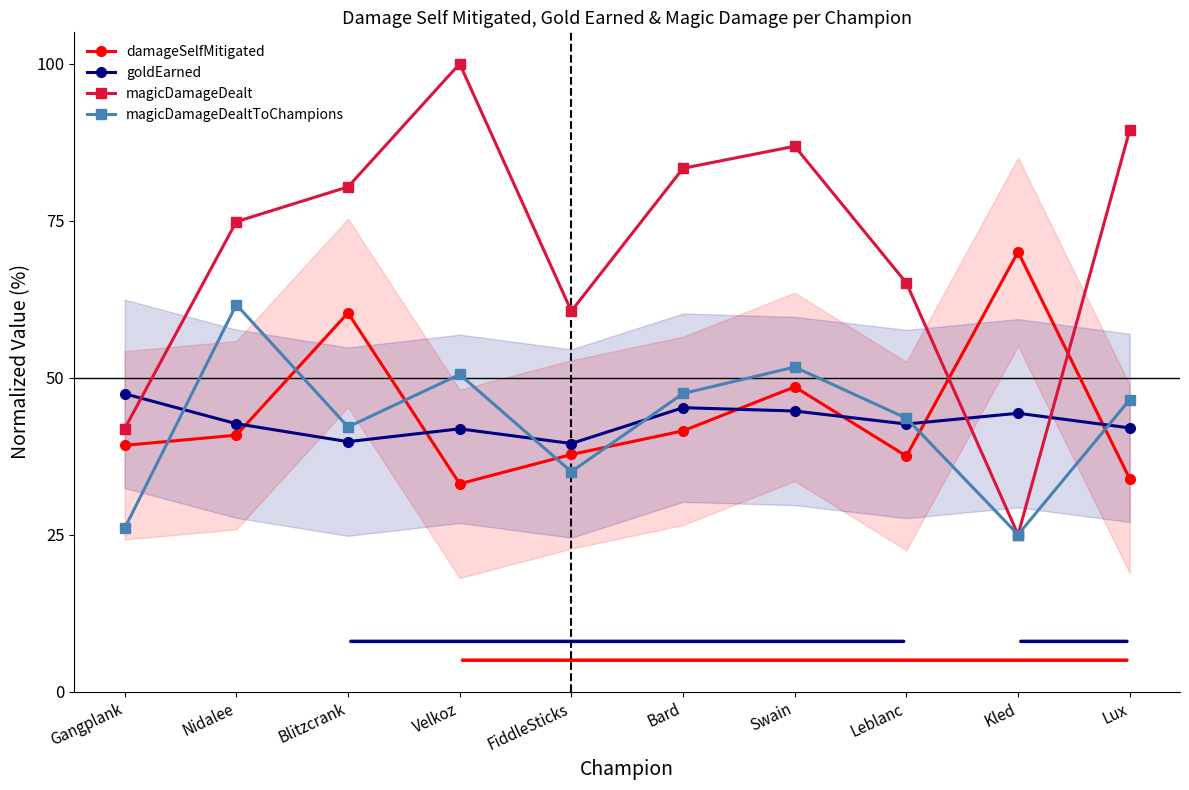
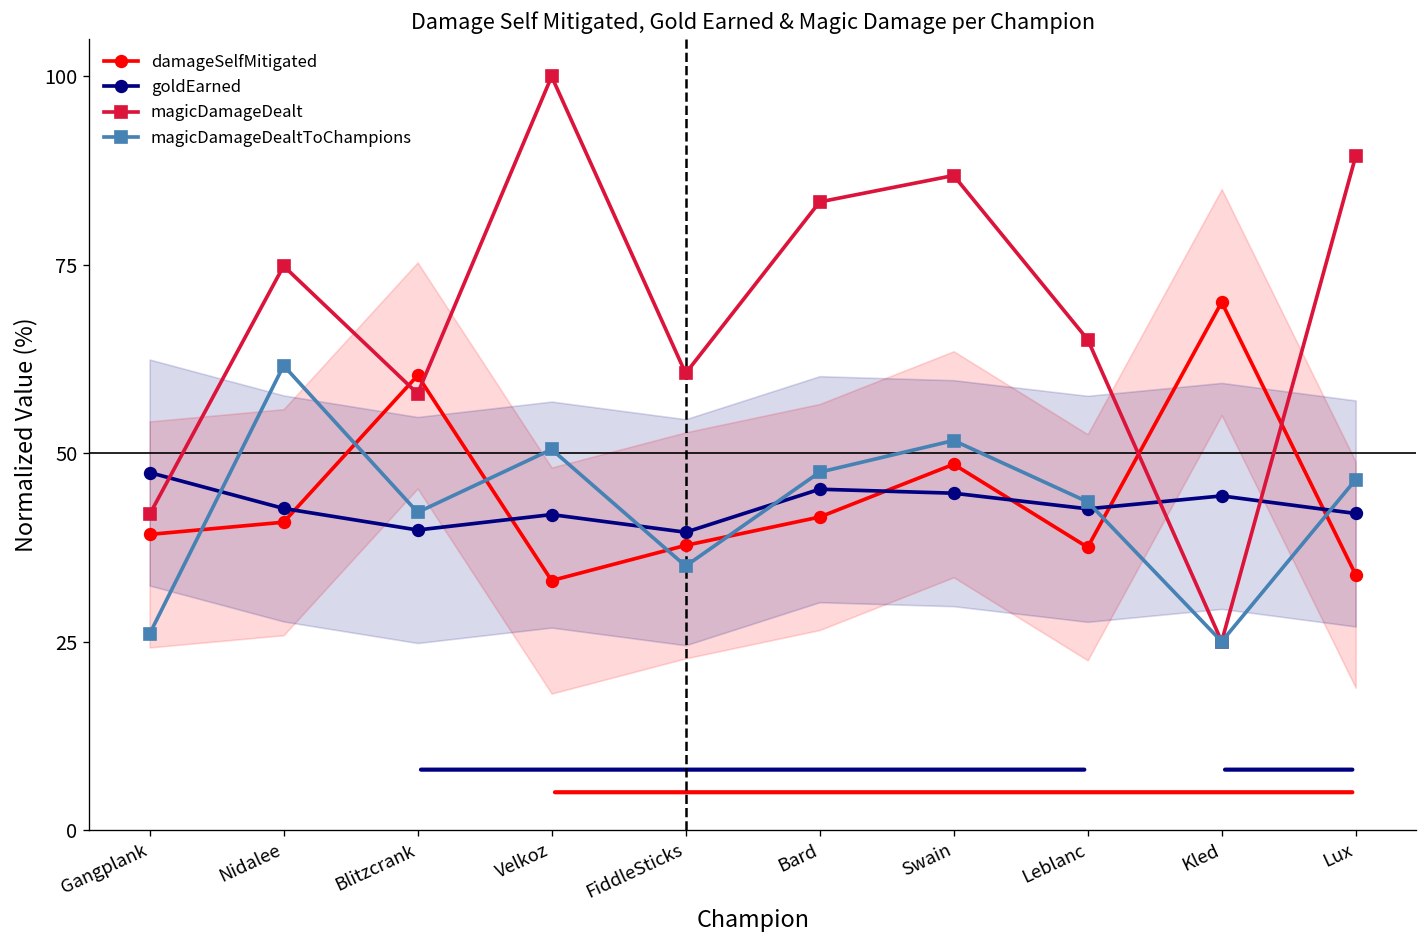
  {
    "magicDamageDealt": {
      "Gangplank": 42,
      "Nidalee": 75,
-     "Blitzcrank": 80,
+     "Blitzcrank": 58,
      "Velkoz": 100,
      "FiddleSticks": 61,
      "Bard": 83,
      "Swain": 87,
      "Leblanc": 65,
      "Lux": 89
    },
    "magicDamageDealtToChampions": {
      "Gangplank": 26,
      "Nidalee": 62,
      "Blitzcrank": 42,
      "Velkoz": 51,
      "FiddleSticks": 35,
      "Bard": 47,
      "Swain": 52,
      "Leblanc": 44,
      "Lux": 47
    }
  }
